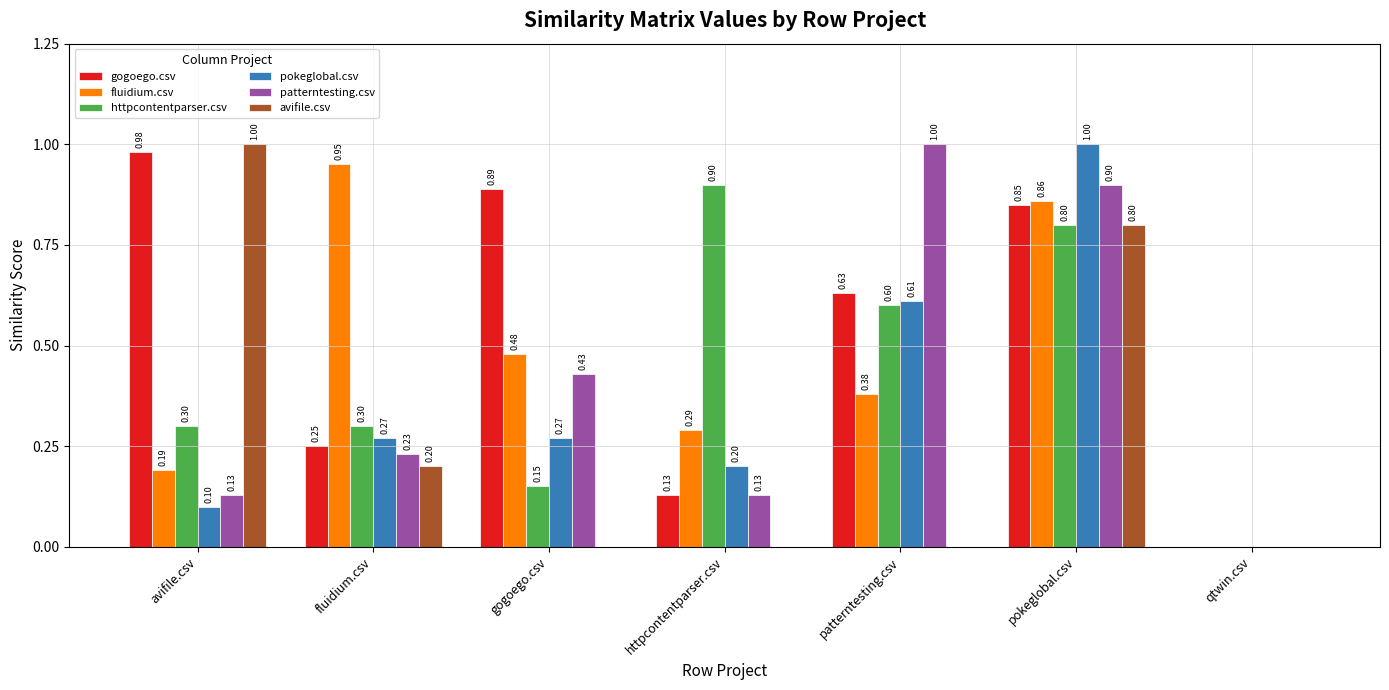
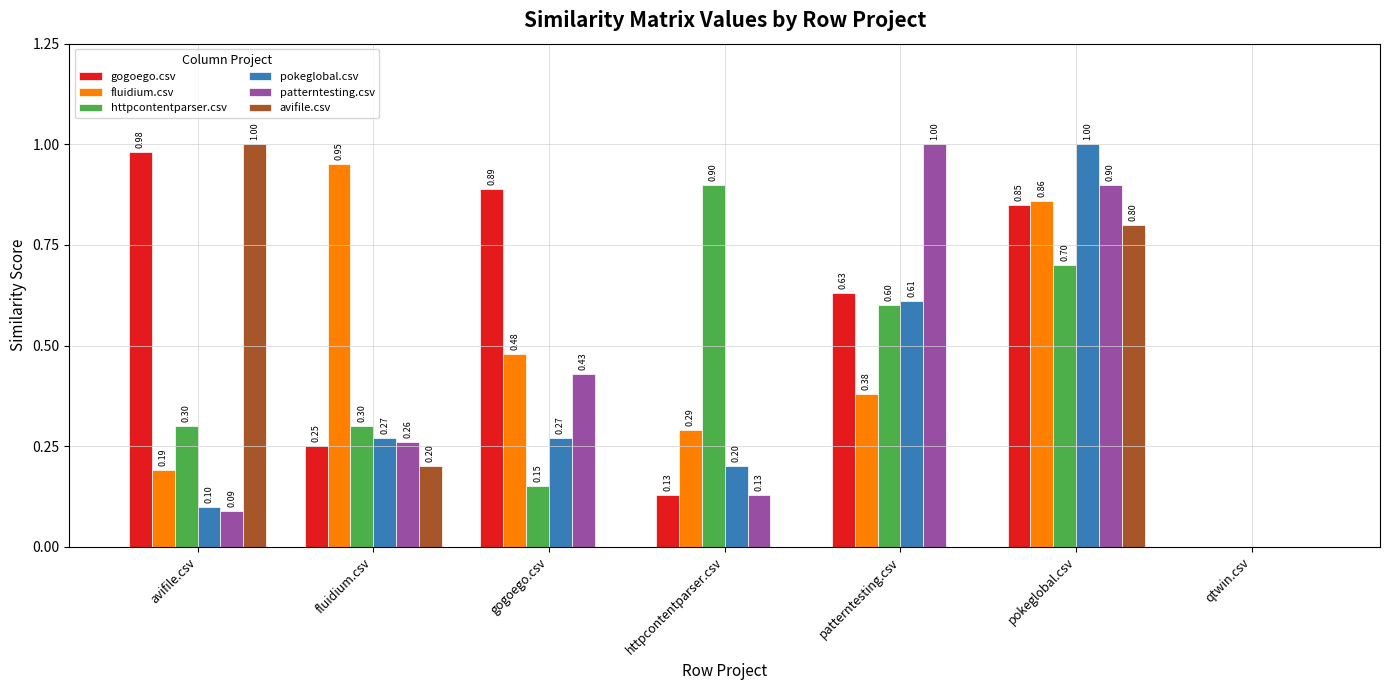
  {
    "gogoego.csv": {
      "avifile.csv": 0.98,
      "fluidium.csv": 0.25,
      "gogoego.csv": 0.89,
      "httpcontentparser.csv": 0.13,
      "patterntesting.csv": 0.63,
      "pokeglobal.csv": 0.85
    },
    "fluidium.csv": {
      "avifile.csv": 0.19,
      "fluidium.csv": 0.95,
      "gogoego.csv": 0.48,
      "httpcontentparser.csv": 0.29,
      "patterntesting.csv": 0.38,
      "pokeglobal.csv": 0.86
    },
    "httpcontentparser.csv": {
      "avifile.csv": 0.30,
      "fluidium.csv": 0.30,
      "gogoego.csv": 0.15,
      "httpcontentparser.csv": 0.90,
      "patterntesting.csv": 0.60,
-     "pokeglobal.csv": 0.80
+     "pokeglobal.csv": 0.70
    },
    "pokeglobal.csv": {
      "avifile.csv": 0.10,
      "fluidium.csv": 0.27,
      "gogoego.csv": 0.27,
      "httpcontentparser.csv": 0.20,
      "patterntesting.csv": 0.61,
      "pokeglobal.csv": 1.00
    },
    "patterntesting.csv": {
-     "avifile.csv": 0.13,
-     "fluidium.csv": 0.23,
+     "avifile.csv": 0.09,
+     "fluidium.csv": 0.26,
      "gogoego.csv": 0.43,
      "httpcontentparser.csv": 0.13,
      "patterntesting.csv": 1.00,
      "pokeglobal.csv": 0.90
    },
    "avifile.csv": {
      "avifile.csv": 1.00,
      "fluidium.csv": 0.20,
      "pokeglobal.csv": 0.80
    }
  }
